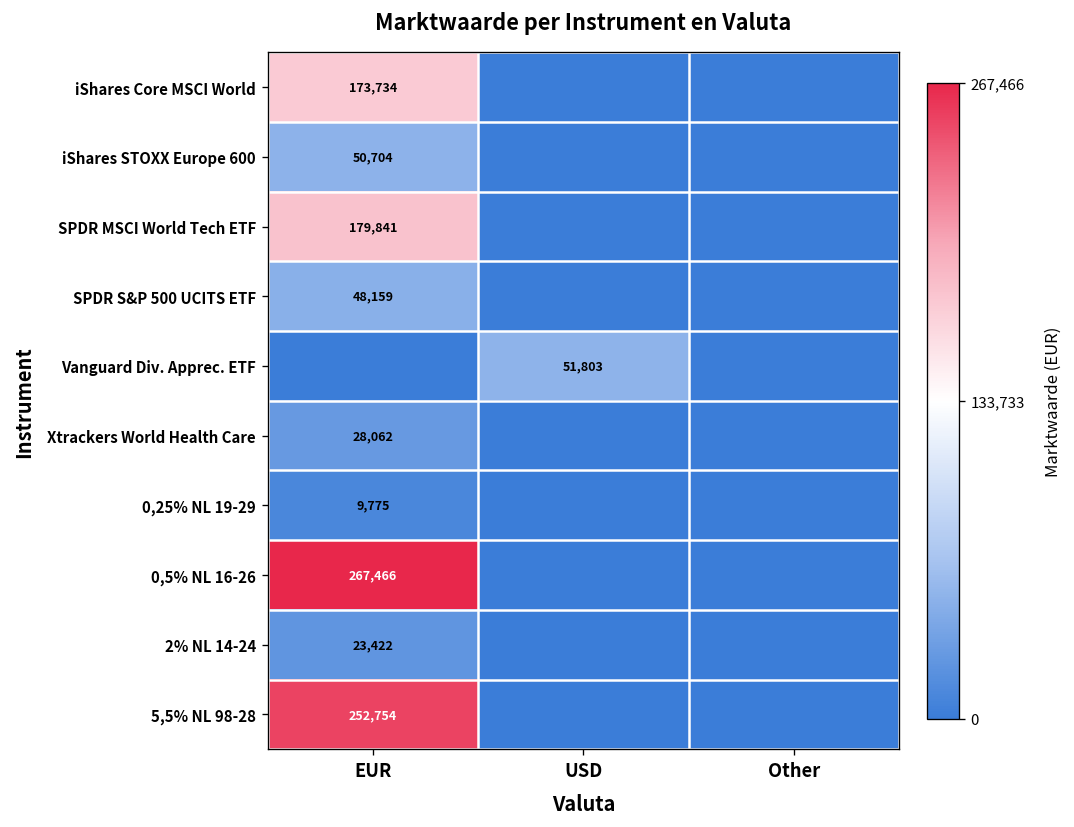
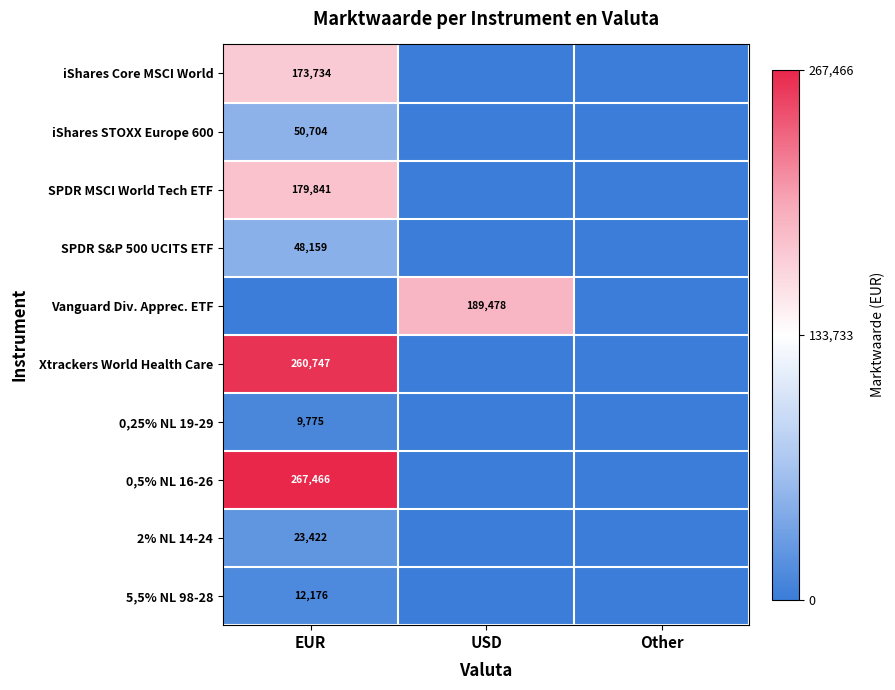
  {
    "iShares Core MSCI World": {
      "EUR": "173,734"
    },
    "iShares STOXX Europe 600": {
      "EUR": "50,704"
    },
    "SPDR MSCI World Tech ETF": {
      "EUR": "179,841"
    },
    "SPDR S&P 500 UCITS ETF": {
      "EUR": "48,159"
    },
    "Vanguard Div. Apprec. ETF": {
-     "USD": "51,803"
+     "USD": "189,478"
    },
    "Xtrackers World Health Care": {
-     "EUR": "28,062"
+     "EUR": "260,747"
    },
    "0,25% NL 19-29": {
      "EUR": "9,775"
    },
    "0,5% NL 16-26": {
      "EUR": "267,466"
    },
    "2% NL 14-24": {
      "EUR": "23,422"
    },
    "5,5% NL 98-28": {
-     "EUR": "252,754"
+     "EUR": "12,176"
    }
  }
